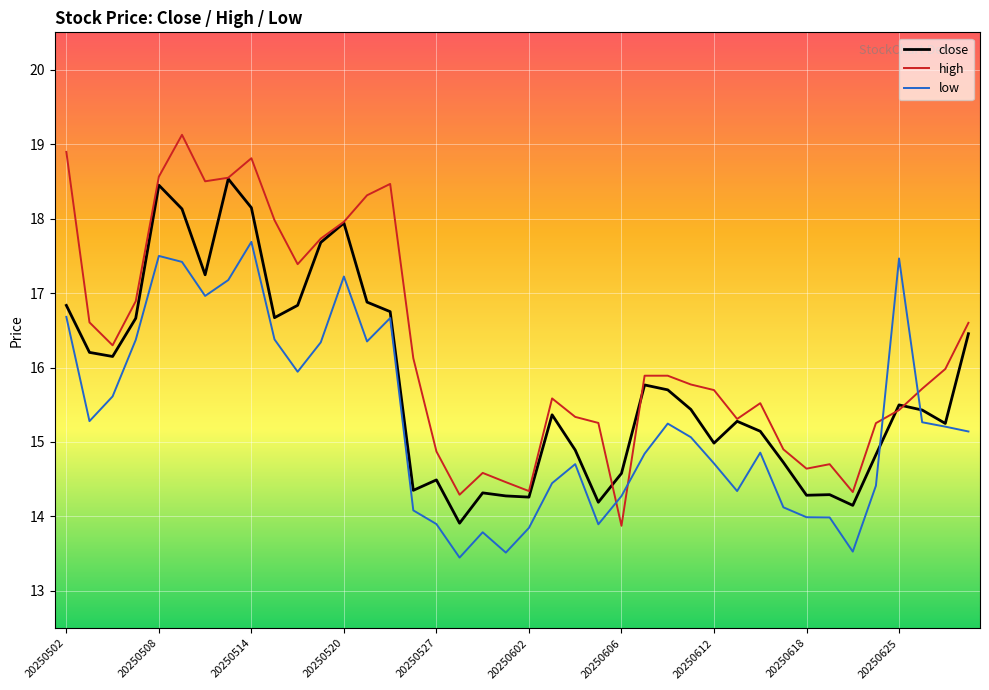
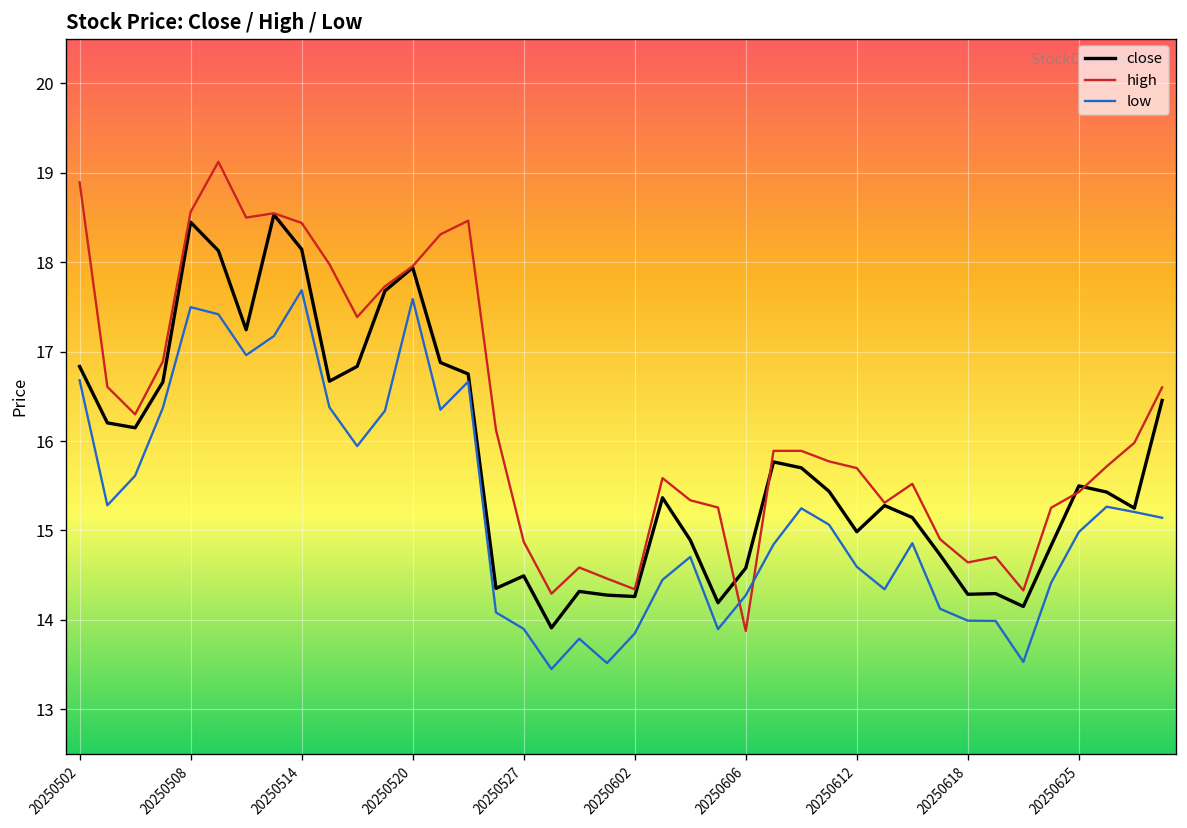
  {
    "close": {
      "20250502": 16.8,
      "20250508": 18.4,
      "20250514": 18.1,
      "20250527": 14.5,
      "20250602": 14.3,
      "20250606": 14.6,
      "20250612": 15.0,
      "20250618": 14.3,
      "20250625": 15.5
    },
    "high": {
      "20250502": 18.9,
      "20250508": 18.6,
-     "20250514": 18.8,
+     "20250514": 18.4,
      "20250527": 14.9,
      "20250602": 14.3,
      "20250606": 13.9,
      "20250612": 15.7,
      "20250618": 14.6,
      "20250625": 15.4
    },
    "low": {
      "20250502": 16.7,
      "20250508": 17.5,
      "20250514": 17.7,
-     "20250520": 17.2,
+     "20250520": 17.6,
      "20250527": 13.9,
      "20250602": 13.8,
      "20250606": 14.3,
-     "20250612": 14.7,
+     "20250612": 14.6,
      "20250618": 14.0,
-     "20250625": 17.5
+     "20250625": 15.0
    }
  }
